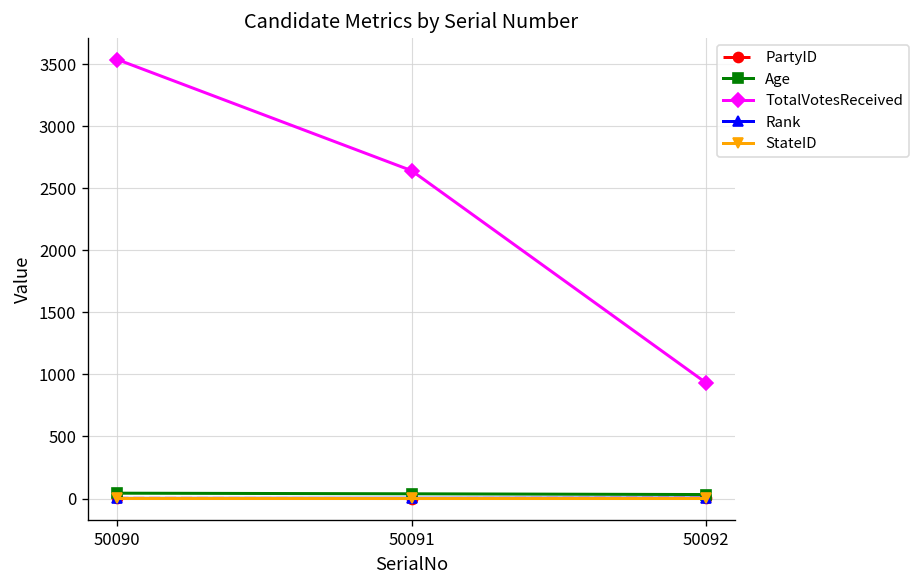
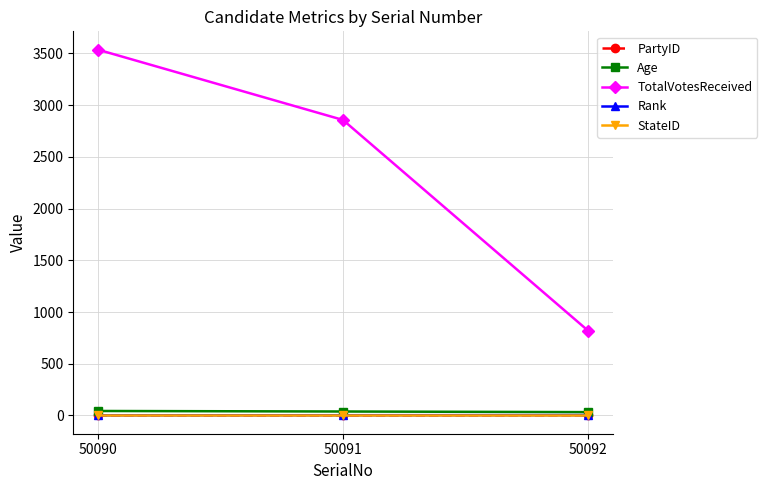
  {
    "Age": {
      "50090": 40,
      "50091": 40,
      "50092": 30
    },
    "TotalVotesReceived": {
      "50090": 3540,
-     "50091": 2640,
-     "50092": 930
+     "50091": 2860,
+     "50092": 820
    }
  }
